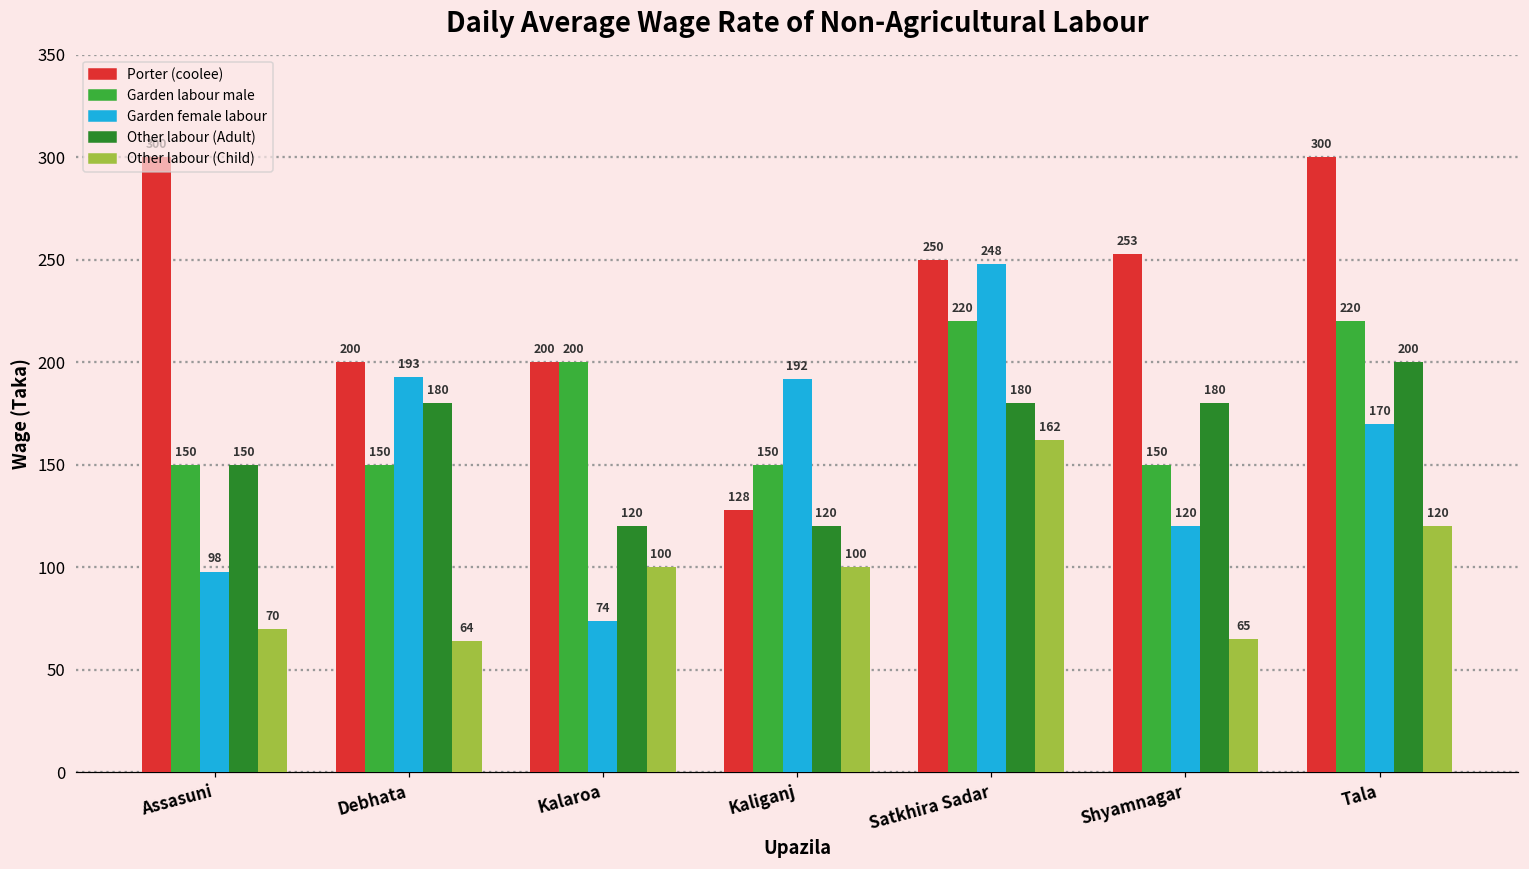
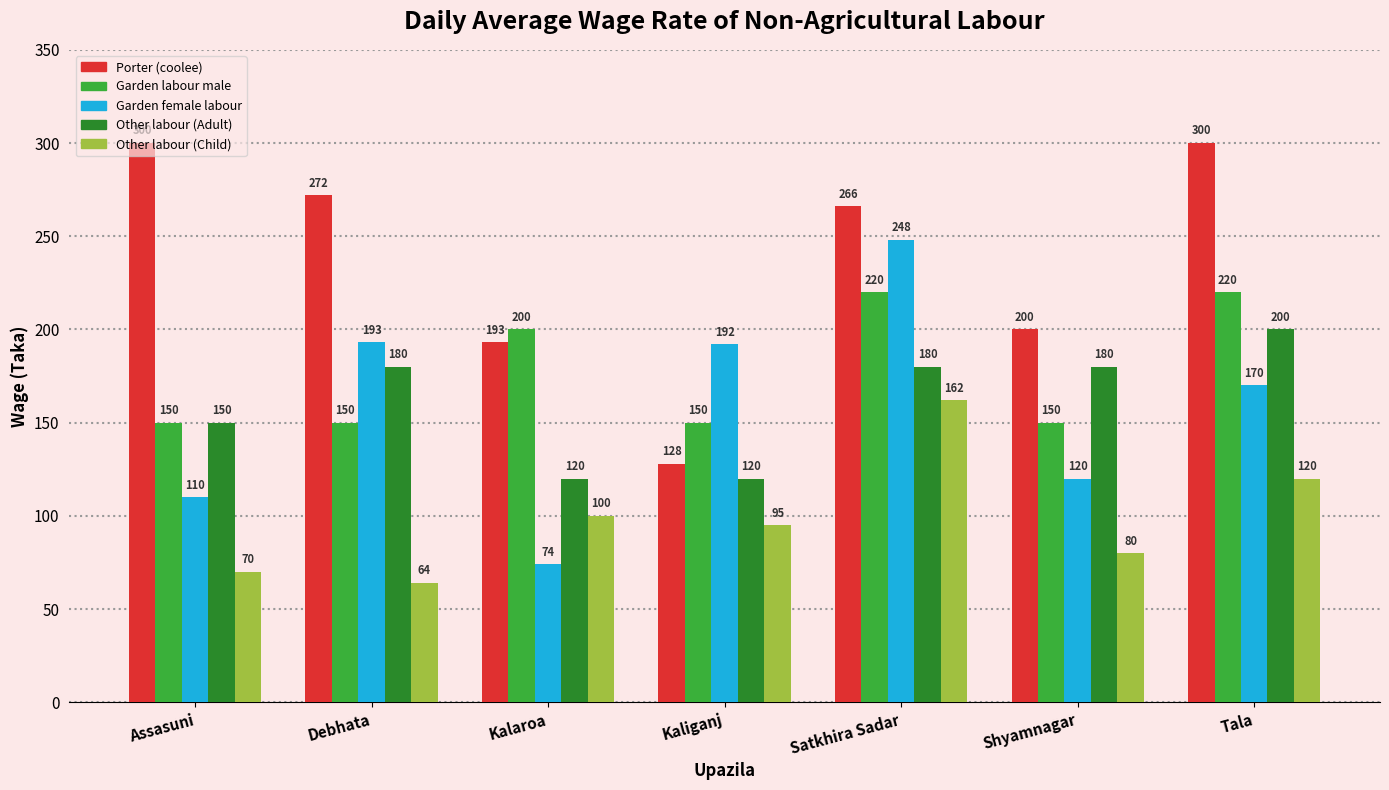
  {
    "Porter (coolee)": {
-     "Debhata": 200,
-     "Kalaroa": 200,
+     "Debhata": 272,
+     "Kalaroa": 193,
      "Kaliganj": 128,
-     "Satkhira Sadar": 250,
-     "Shyamnagar": 253,
+     "Satkhira Sadar": 266,
+     "Shyamnagar": 200,
      "Tala": 300
    },
    "Garden female labour": {
-     "Assasuni": 98,
+     "Assasuni": 110,
      "Debhata": 193,
      "Kalaroa": 74,
      "Kaliganj": 192,
      "Satkhira Sadar": 248,
      "Shyamnagar": 120,
      "Tala": 170
    },
    "Other labour (Child)": {
      "Assasuni": 70,
      "Debhata": 64,
      "Kalaroa": 100,
-     "Kaliganj": 100,
+     "Kaliganj": 95,
      "Satkhira Sadar": 162,
-     "Shyamnagar": 65,
+     "Shyamnagar": 80,
      "Tala": 120
    }
  }
